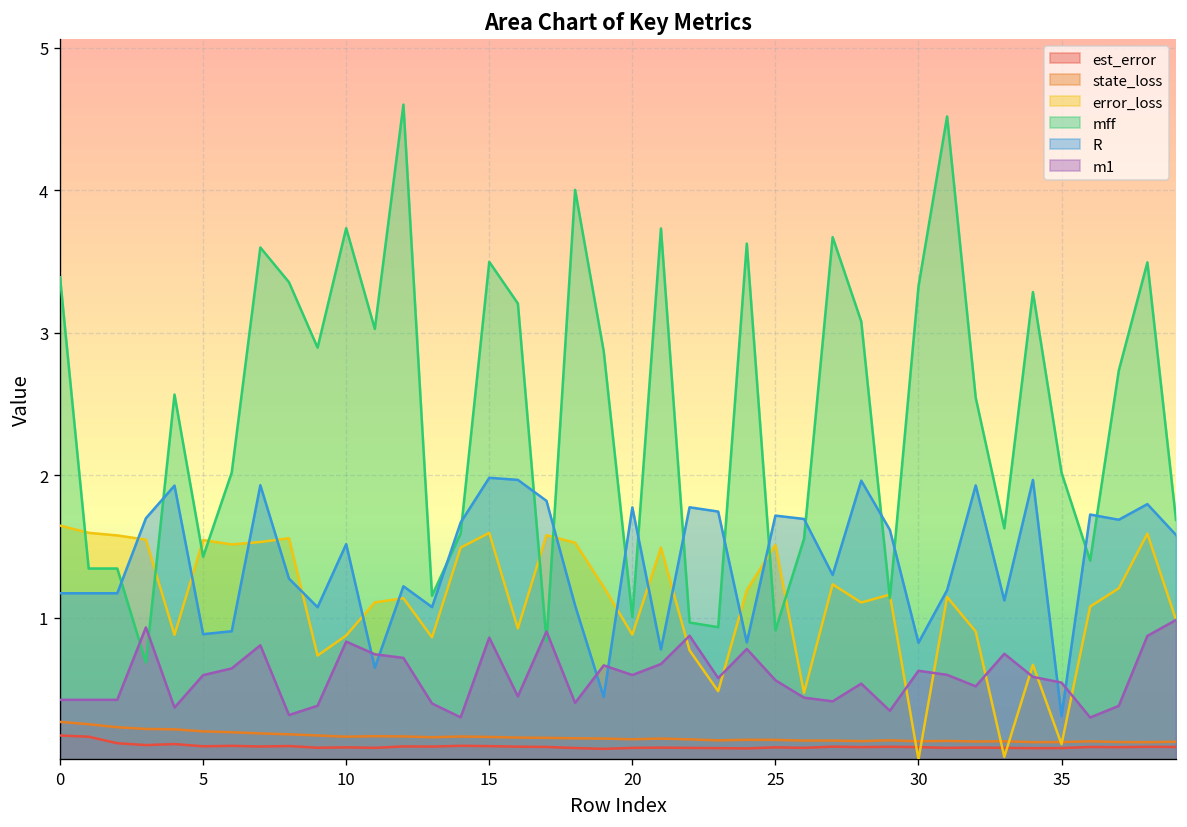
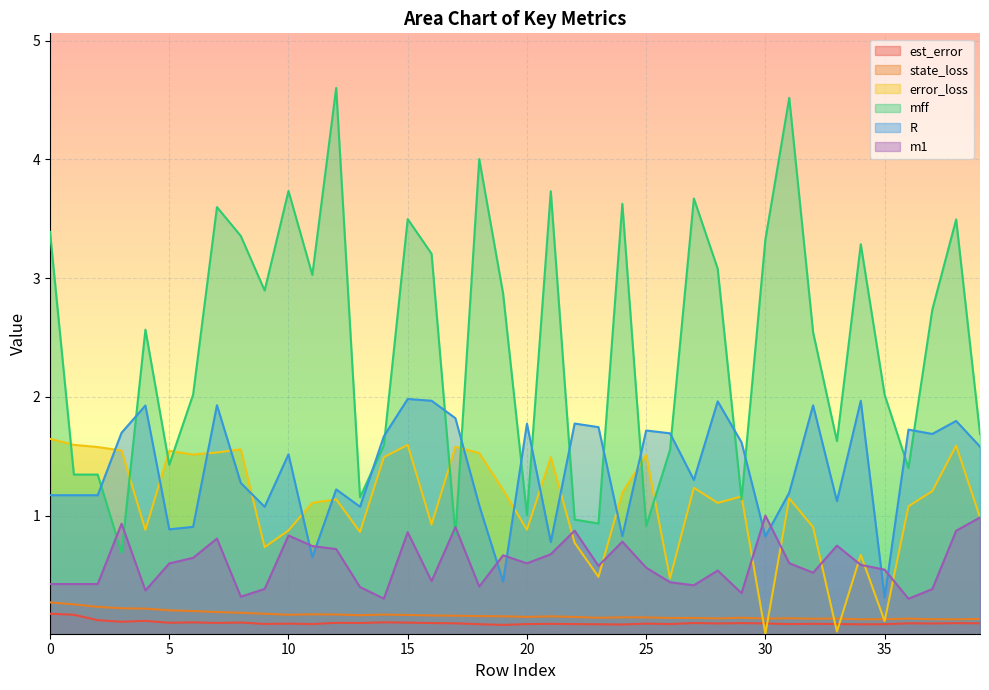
  {
    "mff": {
      "0": 3.39,
      "5": 1.43,
      "10": 3.73,
      "15": 3.50,
      "20": 1.00,
      "25": 0.91,
      "30": 3.33,
      "35": 2.02
    },
    "R": {
      "0": 1.17,
      "5": 0.88,
      "10": 1.52,
      "15": 1.98,
      "20": 1.77,
      "25": 1.72,
      "30": 0.82,
      "35": 0.31
    },
    "m1": {
      "0": 0.42,
      "5": 0.60,
      "10": 0.83,
      "15": 0.86,
      "20": 0.60,
      "25": 0.56,
-     "30": 0.63,
+     "30": 1.00,
      "35": 0.54
    }
  }
